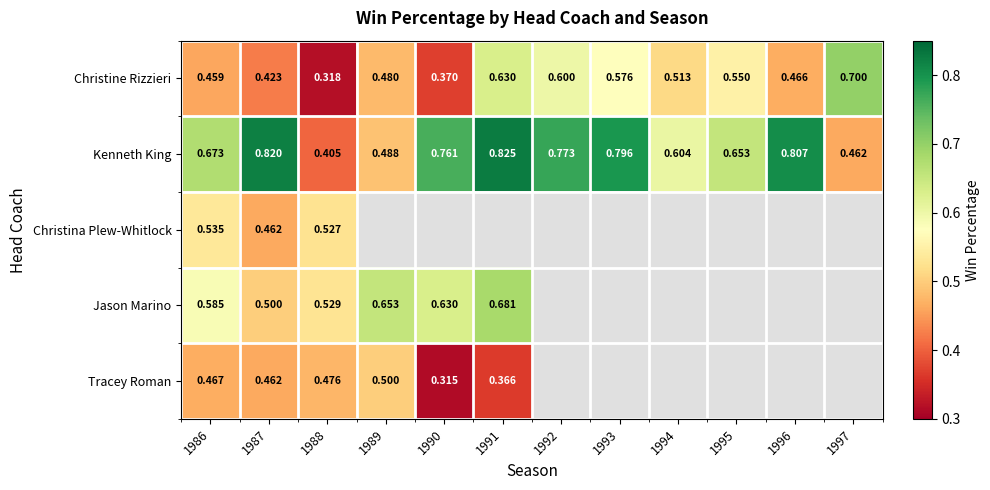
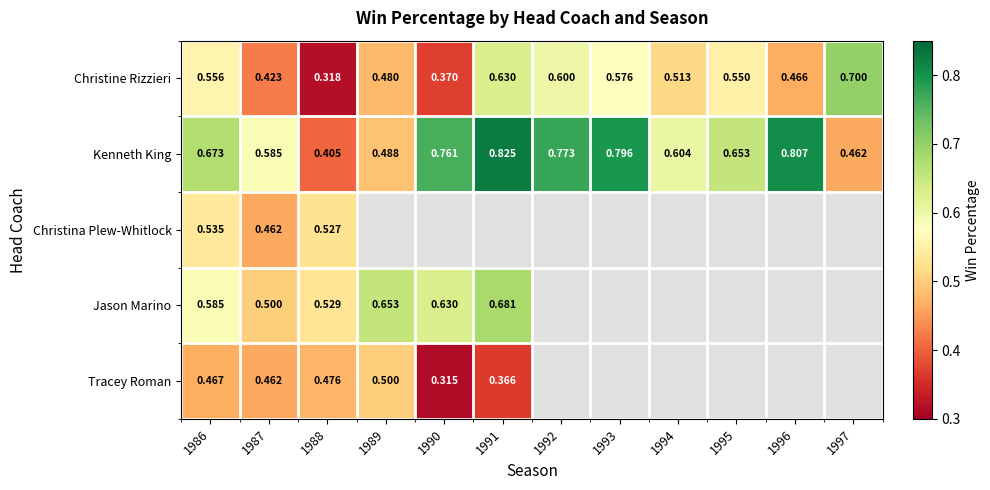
  {
    "Christine Rizzieri": {
-     "1986": 0.459,
+     "1986": 0.556,
      "1987": 0.423,
      "1988": 0.318,
      "1989": 0.480,
      "1990": 0.370,
      "1991": 0.630,
      "1992": 0.600,
      "1993": 0.576,
      "1994": 0.513,
      "1995": 0.550,
      "1996": 0.466,
      "1997": 0.700
    },
    "Kenneth King": {
      "1986": 0.673,
-     "1987": 0.820,
+     "1987": 0.585,
      "1988": 0.405,
      "1989": 0.488,
      "1990": 0.761,
      "1991": 0.825,
      "1992": 0.773,
      "1993": 0.796,
      "1994": 0.604,
      "1995": 0.653,
      "1996": 0.807,
      "1997": 0.462
    },
    "Christina Plew-Whitlock": {
      "1986": 0.535,
      "1987": 0.462,
      "1988": 0.527
    },
    "Jason Marino": {
      "1986": 0.585,
      "1987": 0.500,
      "1988": 0.529,
      "1989": 0.653,
      "1990": 0.630,
      "1991": 0.681
    },
    "Tracey Roman": {
      "1986": 0.467,
      "1987": 0.462,
      "1988": 0.476,
      "1989": 0.500,
      "1990": 0.315,
      "1991": 0.366
    }
  }
